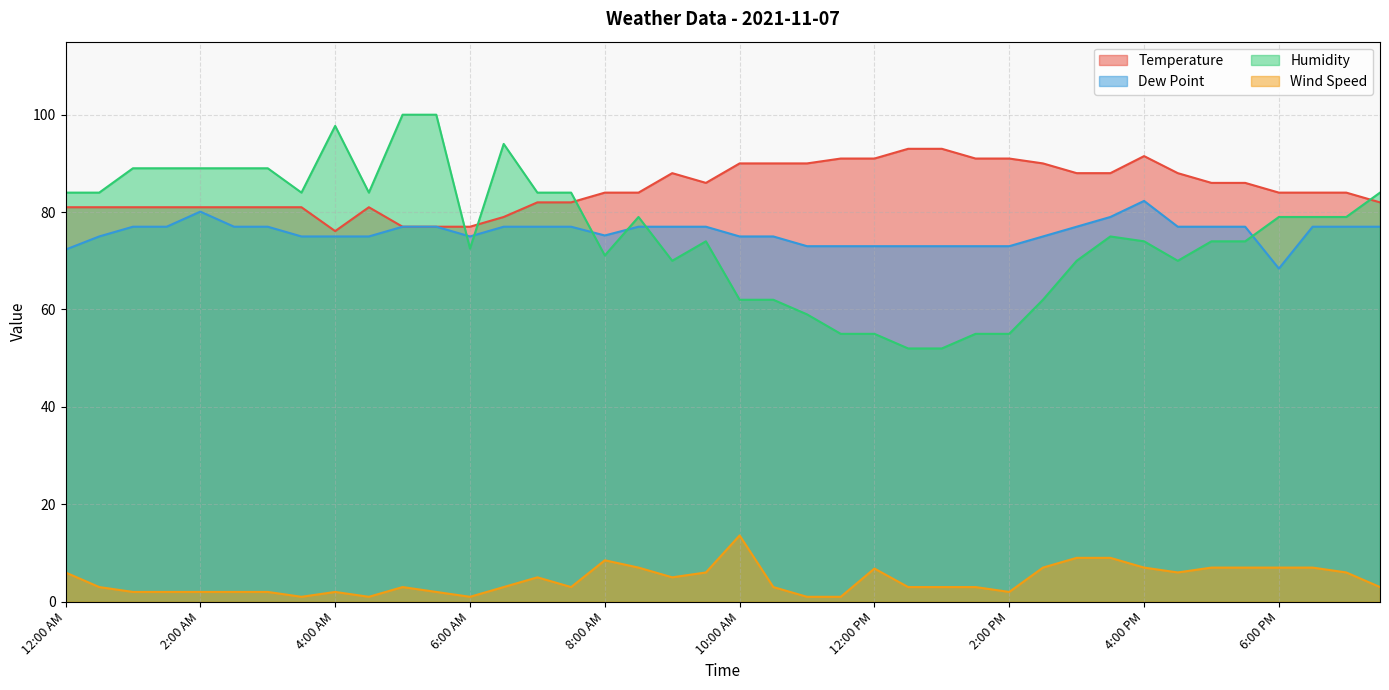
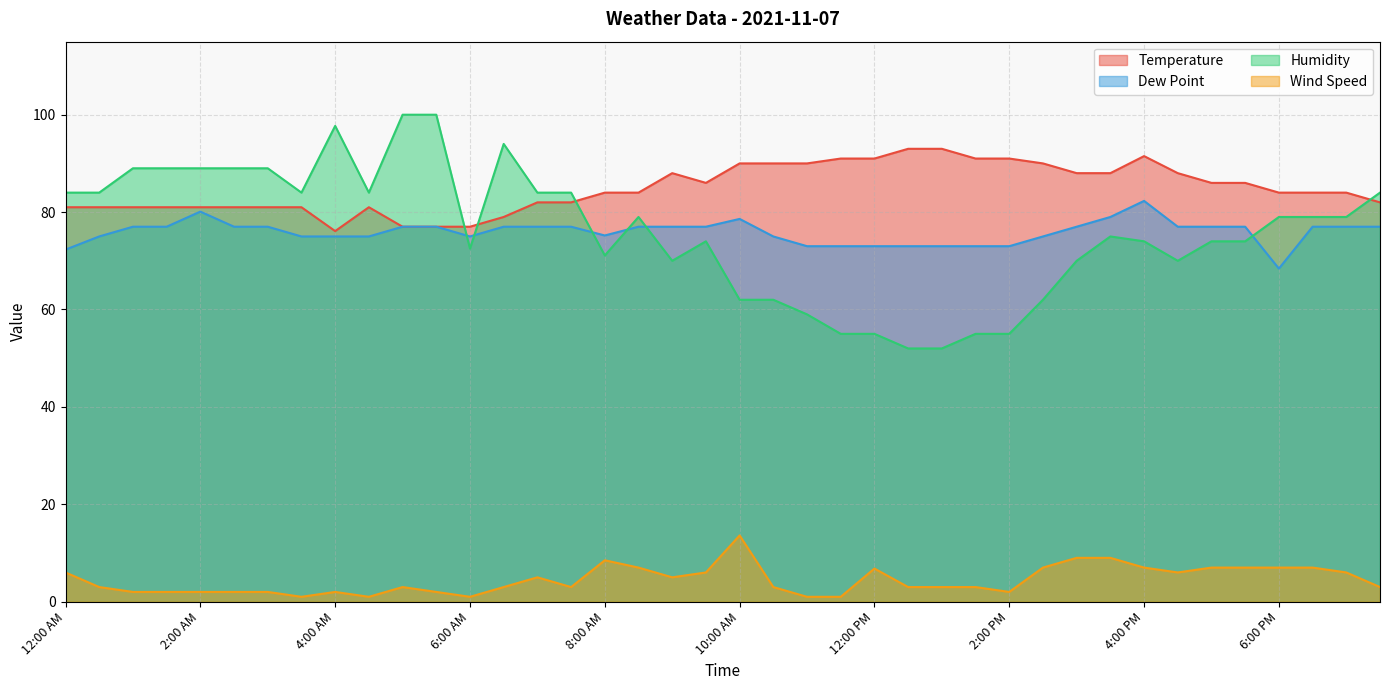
  {
    "Temperature": {
      "12:00 AM": 81,
      "2:00 AM": 81,
      "4:00 AM": 76,
      "6:00 AM": 77,
      "8:00 AM": 84,
      "10:00 AM": 90,
      "12:00 PM": 91,
      "2:00 PM": 91,
      "4:00 PM": 92,
      "6:00 PM": 84
    },
    "Dew Point": {
      "12:00 AM": 72,
      "2:00 AM": 80,
      "4:00 AM": 75,
      "6:00 AM": 75,
      "8:00 AM": 75,
-     "10:00 AM": 75,
+     "10:00 AM": 79,
      "12:00 PM": 73,
      "2:00 PM": 73,
      "4:00 PM": 82,
      "6:00 PM": 68
    },
    "Humidity": {
      "12:00 AM": 84,
      "2:00 AM": 89,
      "4:00 AM": 98,
      "6:00 AM": 73,
      "8:00 AM": 71,
      "10:00 AM": 62,
      "12:00 PM": 55,
      "2:00 PM": 55,
      "4:00 PM": 74,
      "6:00 PM": 79
    },
    "Wind Speed": {
      "12:00 AM": 6,
      "2:00 AM": 2,
      "4:00 AM": 2,
      "6:00 AM": 1,
      "8:00 AM": 9,
      "10:00 AM": 14,
      "12:00 PM": 7,
      "2:00 PM": 2,
      "4:00 PM": 7,
      "6:00 PM": 7
    }
  }
